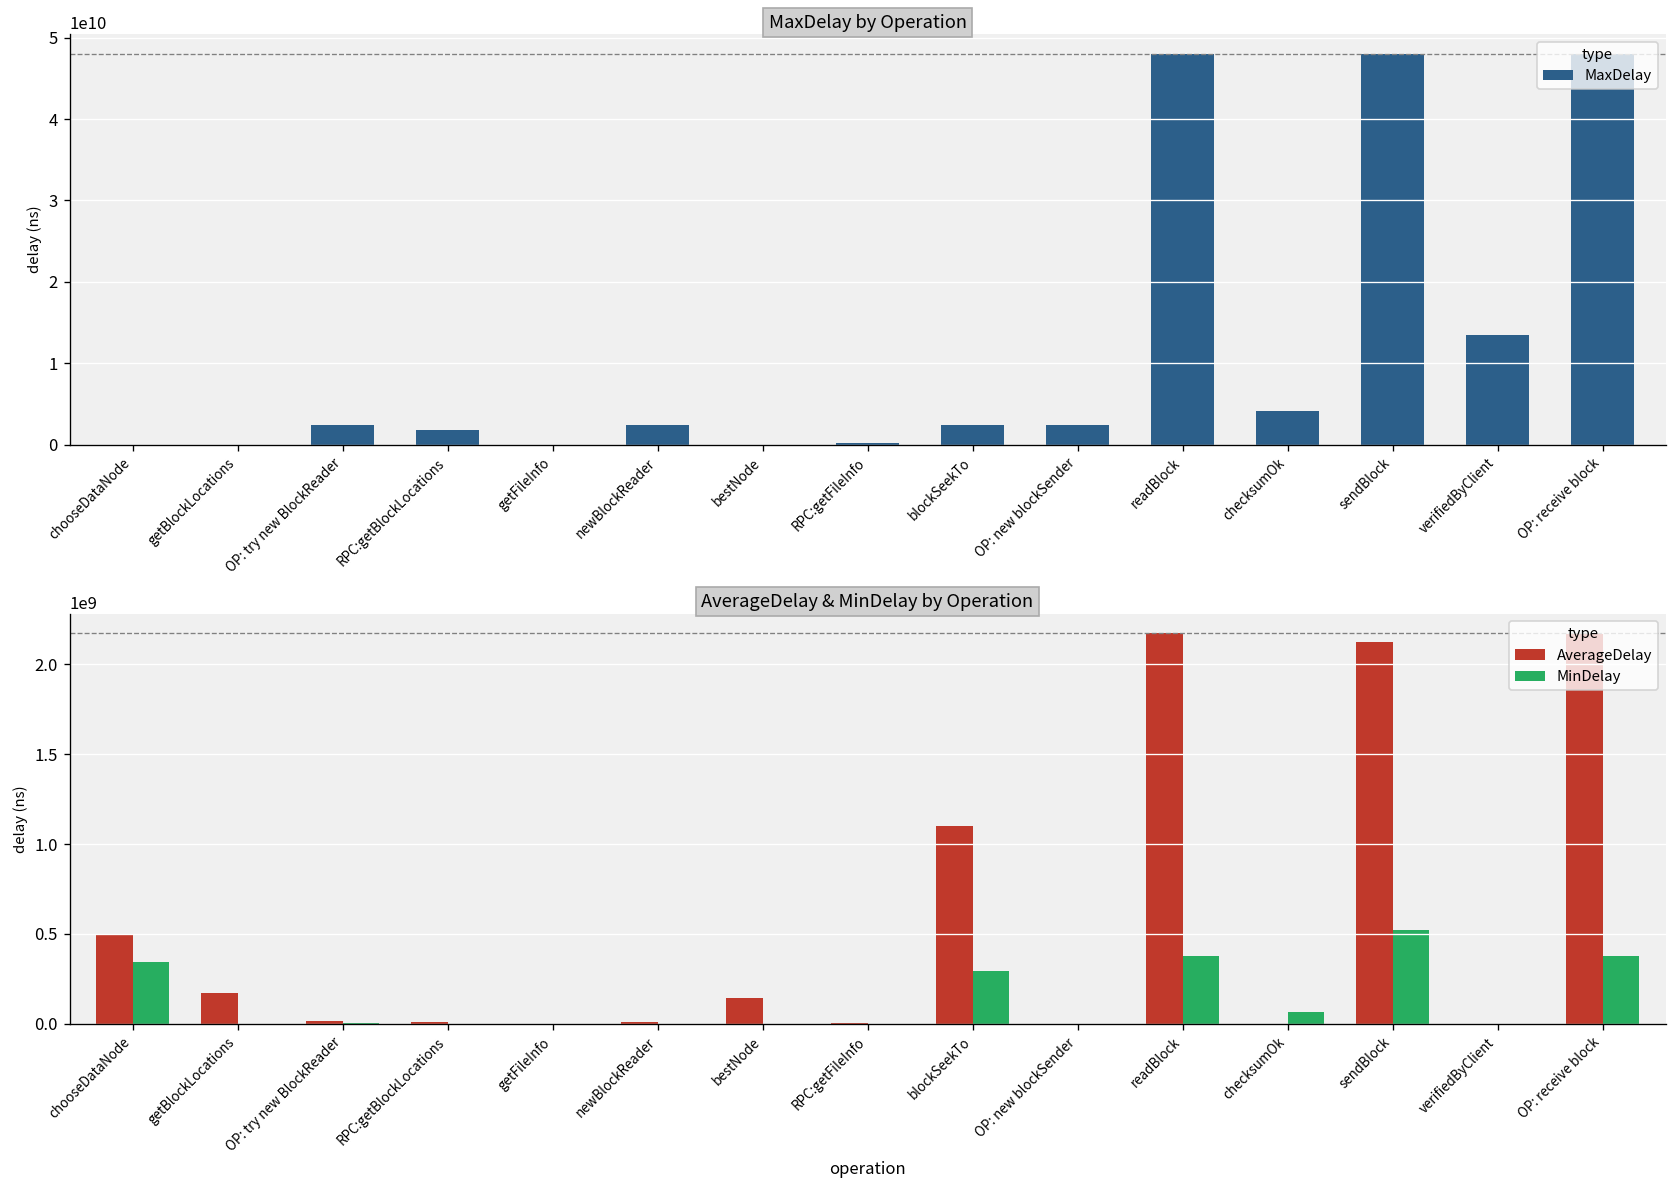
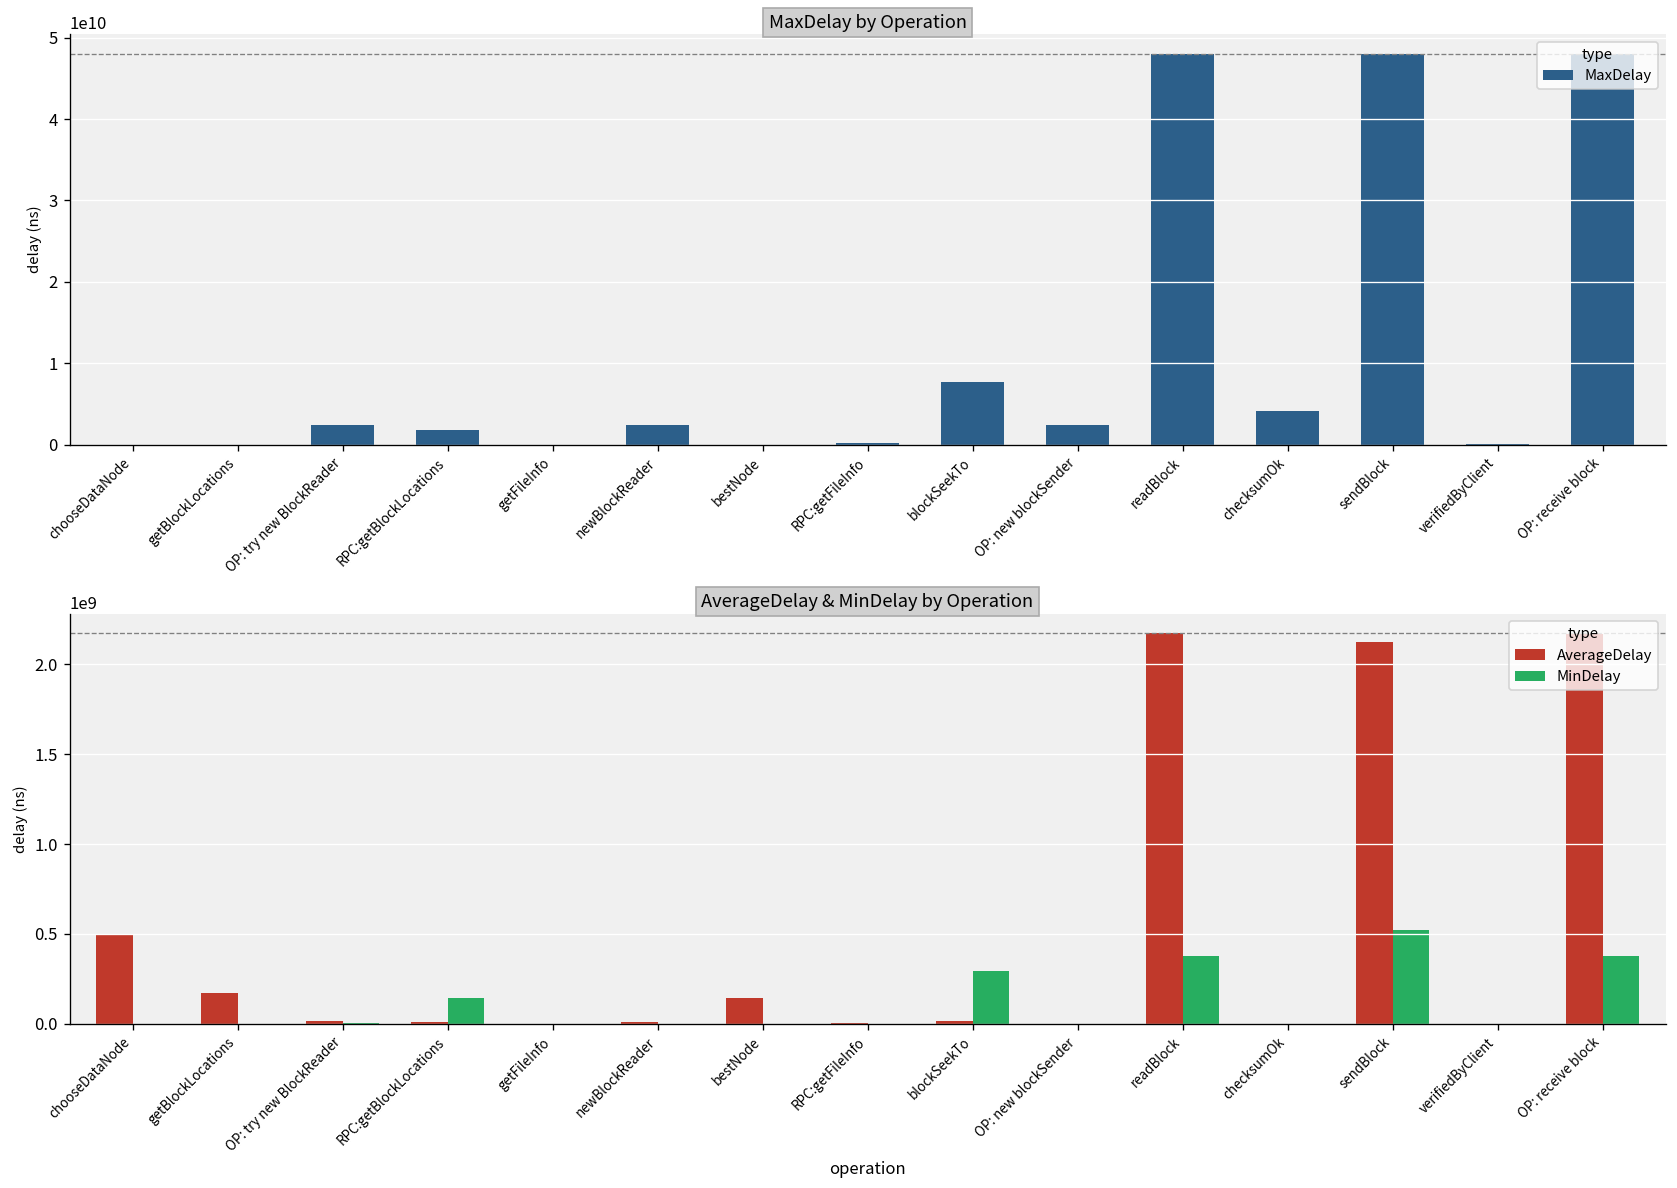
  {
    "MaxDelay by Operation": {
      "OP: try new BlockReader": 2000000000,
      "RPC:getBlockLocations": 2000000000,
      "newBlockReader": 2000000000,
-     "blockSeekTo": 2000000000,
+     "blockSeekTo": 8000000000,
      "OP: new blockSender": 2000000000,
      "readBlock": 48000000000,
      "checksumOk": 4000000000,
      "sendBlock": 48000000000,
-     "verifiedByClient": 13000000000
+     "verifiedByClient": 0
    },
    "AverageDelay & MinDelay by Operation": {
      "AverageDelay": {
        "chooseDataNode": 500000000,
        "getBlockLocations": 170000000,
        "OP: try new BlockReader": 20000000,
        "bestNode": 140000000,
-       "blockSeekTo": 1100000000,
+       "blockSeekTo": 20000000,
        "readBlock": 2170000000,
        "sendBlock": 2120000000
      },
      "MinDelay": {
-       "chooseDataNode": 350000000,
+       "chooseDataNode": 0,
        "getBlockLocations": 0,
-       "RPC:getBlockLocations": 0,
+       "RPC:getBlockLocations": 140000000,
        "getFileInfo": 0,
        "bestNode": 0,
        "blockSeekTo": 290000000,
        "OP: new blockSender": 0,
        "readBlock": 380000000,
-       "checksumOk": 70000000,
+       "checksumOk": 0,
        "sendBlock": 520000000,
        "verifiedByClient": 0,
        "OP: receive block": 380000000
      }
    }
  }
